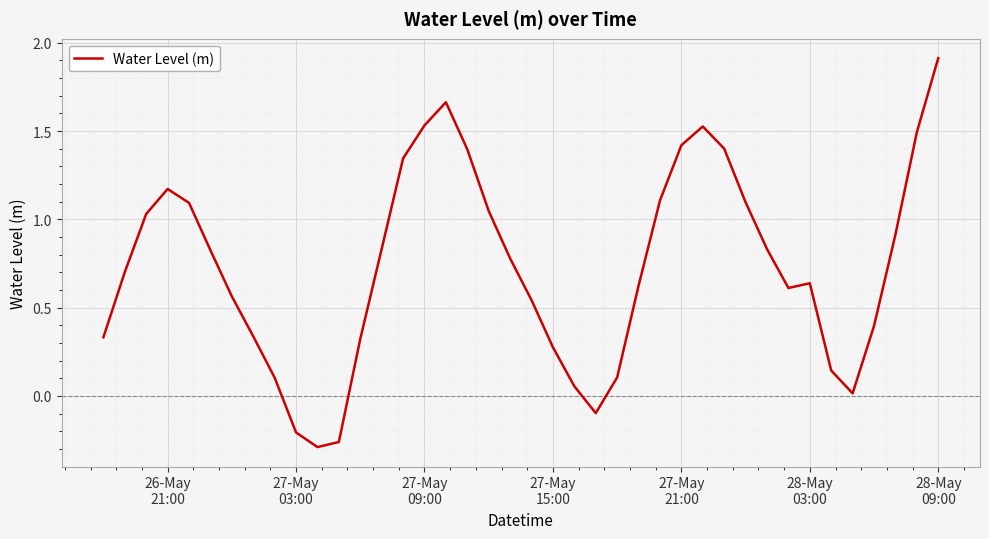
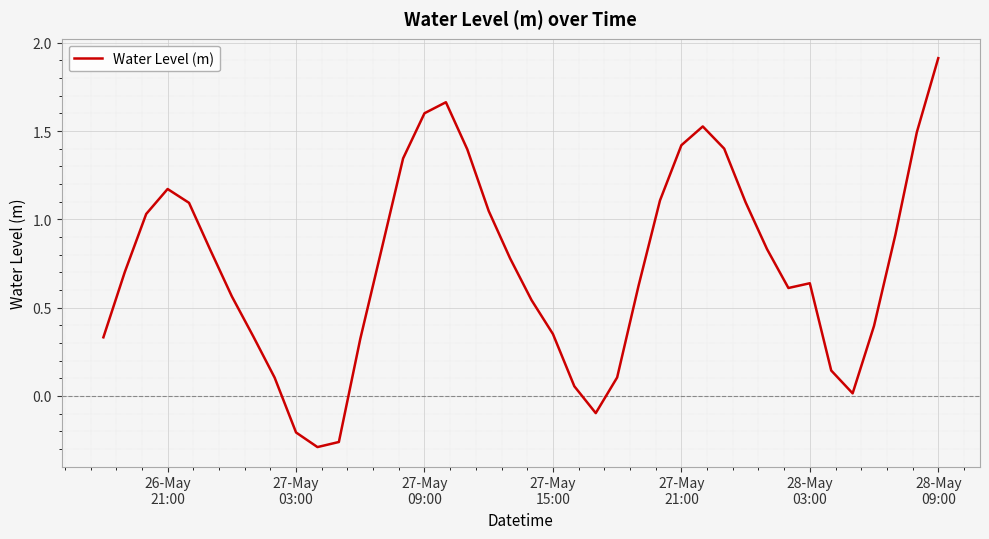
  {
    "26-May 21:00": 1.17,
    "27-May 03:00": -0.21,
-   "27-May 09:00": 1.53,
-   "27-May 15:00": 0.28,
+   "27-May 09:00": 1.60,
+   "27-May 15:00": 0.35,
    "27-May 21:00": 1.42,
    "28-May 03:00": 0.64,
    "28-May 09:00": 1.91
  }
